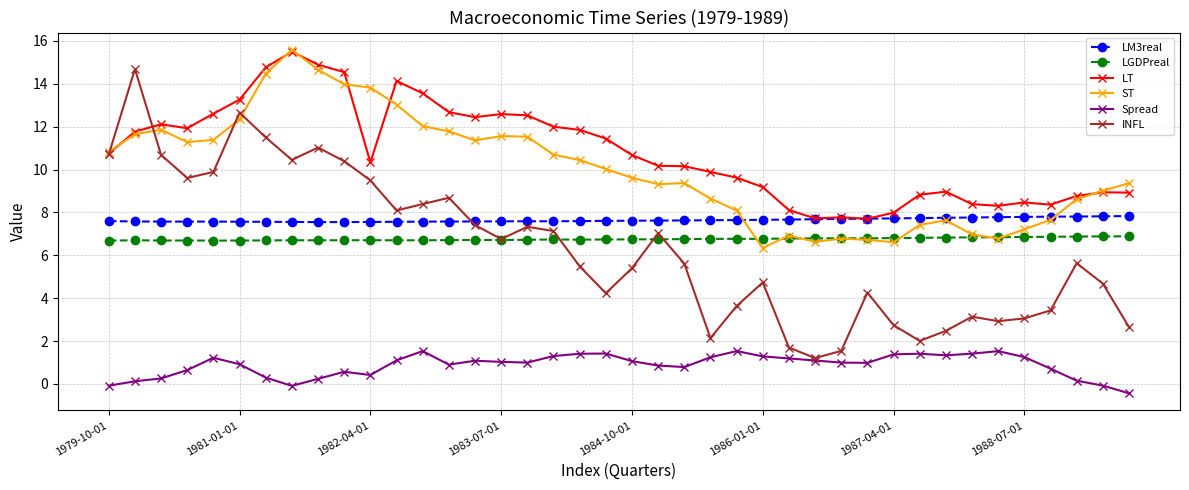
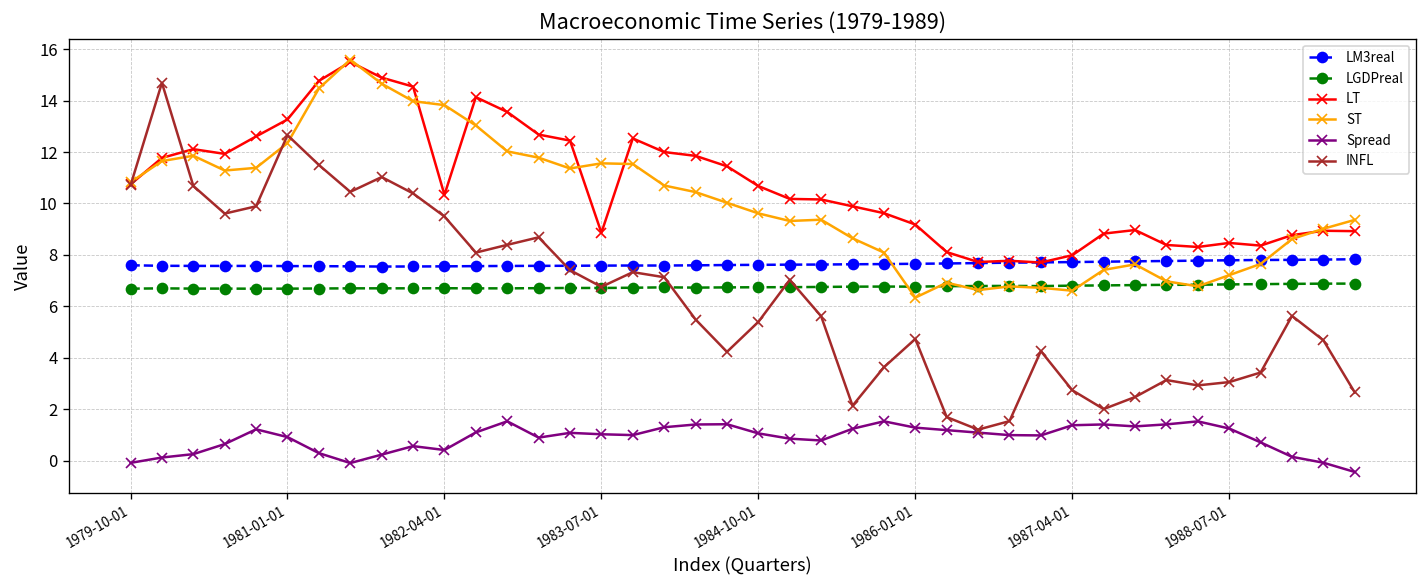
  {
    "LM3real": {
      "1979-10-01": 7.6,
      "1981-01-01": 7.6,
      "1982-04-01": 7.6,
      "1983-07-01": 7.6,
      "1984-10-01": 7.6,
      "1986-01-01": 7.7,
      "1987-04-01": 7.7,
      "1988-07-01": 7.8
    },
    "LGDPreal": {
      "1979-10-01": 6.7,
      "1981-01-01": 6.7,
      "1982-04-01": 6.7,
      "1984-10-01": 6.7,
      "1986-01-01": 6.8,
      "1987-04-01": 6.8,
      "1988-07-01": 6.9
    },
    "LT": {
      "1981-01-01": 13.3,
      "1982-04-01": 10.3,
-     "1983-07-01": 12.6,
+     "1983-07-01": 8.9,
      "1984-10-01": 10.7,
      "1986-01-01": 9.2,
      "1987-04-01": 8.0,
      "1988-07-01": 8.5
    },
    "ST": {
      "1981-01-01": 12.3,
      "1982-04-01": 13.8,
      "1983-07-01": 11.6,
      "1984-10-01": 9.6,
      "1986-01-01": 6.3,
      "1987-04-01": 6.6,
      "1988-07-01": 7.2
    },
    "Spread": {
      "1979-10-01": -0.1,
      "1981-01-01": 0.9,
      "1982-04-01": 0.4,
      "1983-07-01": 1.0,
      "1984-10-01": 1.1,
      "1986-01-01": 1.3,
      "1987-04-01": 1.4,
      "1988-07-01": 1.3
    },
    "INFL": {
      "1981-01-01": 12.7,
      "1982-04-01": 9.5,
      "1984-10-01": 5.4,
      "1986-01-01": 4.7,
      "1987-04-01": 2.7,
      "1988-07-01": 3.1
    }
  }
